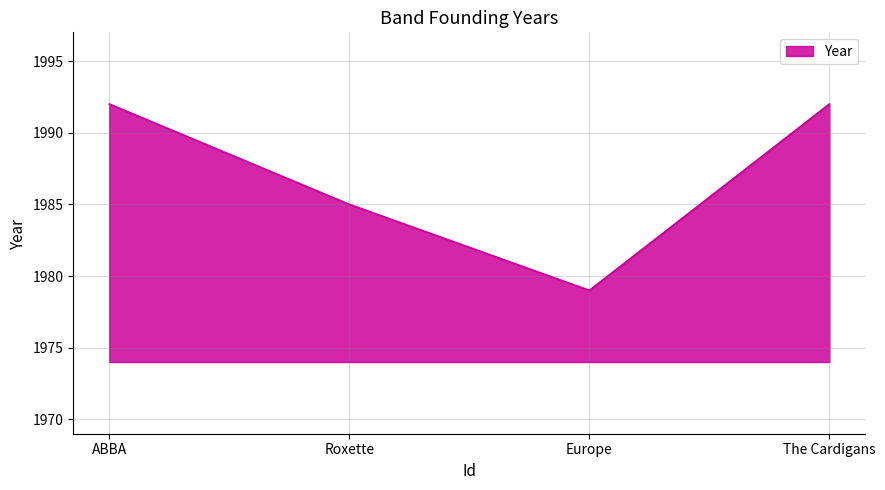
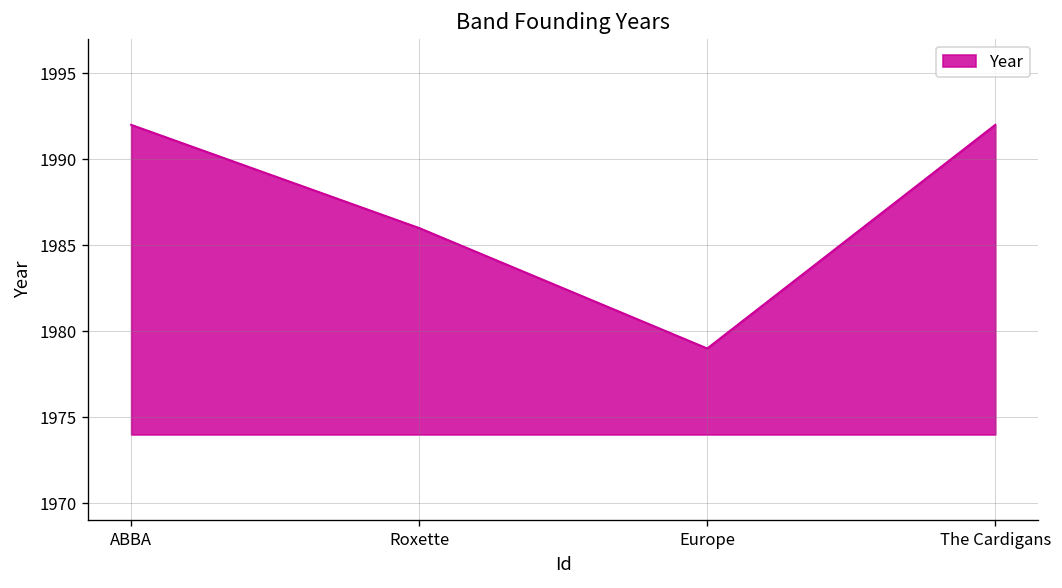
  {
    "ABBA": 1992,
-   "Roxette": 1985,
+   "Roxette": 1986,
    "Europe": 1979,
    "The Cardigans": 1992
  }
